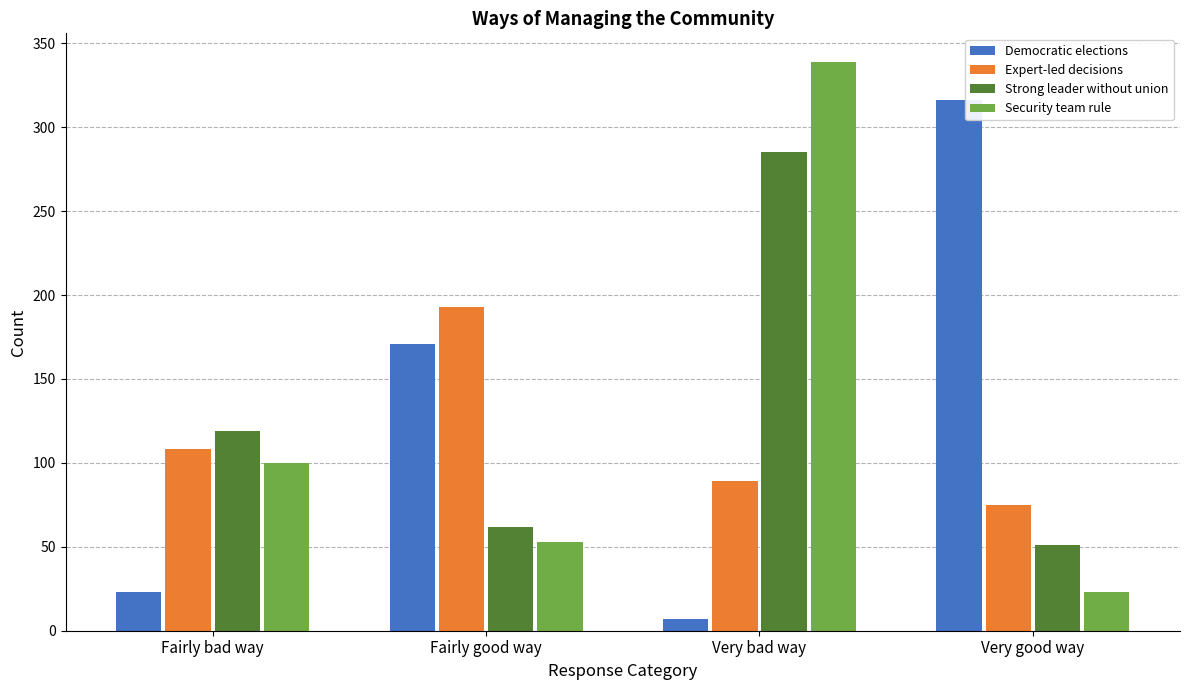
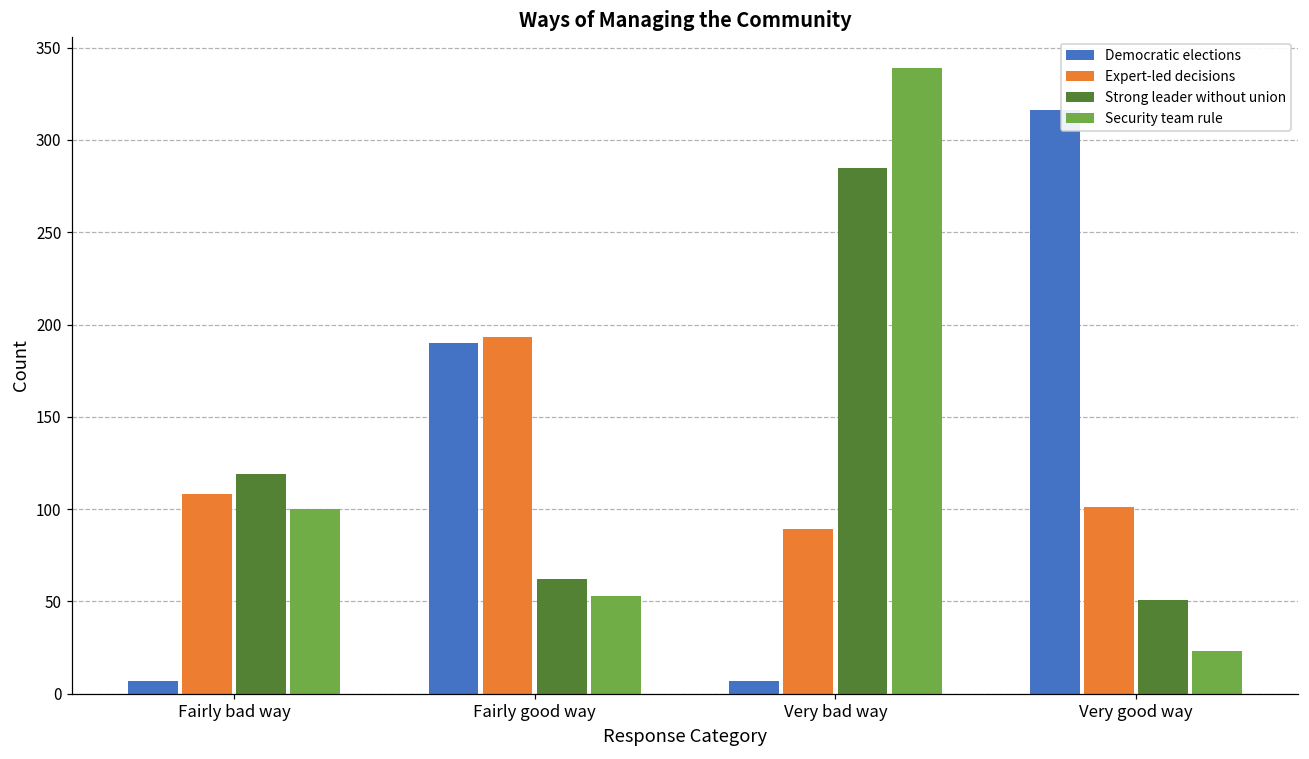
  {
    "Democratic elections": {
-     "Fairly bad way": 23,
-     "Fairly good way": 171,
+     "Fairly bad way": 7,
+     "Fairly good way": 190,
      "Very bad way": 7,
      "Very good way": 316
    },
    "Expert-led decisions": {
      "Fairly bad way": 108,
      "Fairly good way": 193,
      "Very bad way": 89,
-     "Very good way": 75
+     "Very good way": 101
    }
  }
